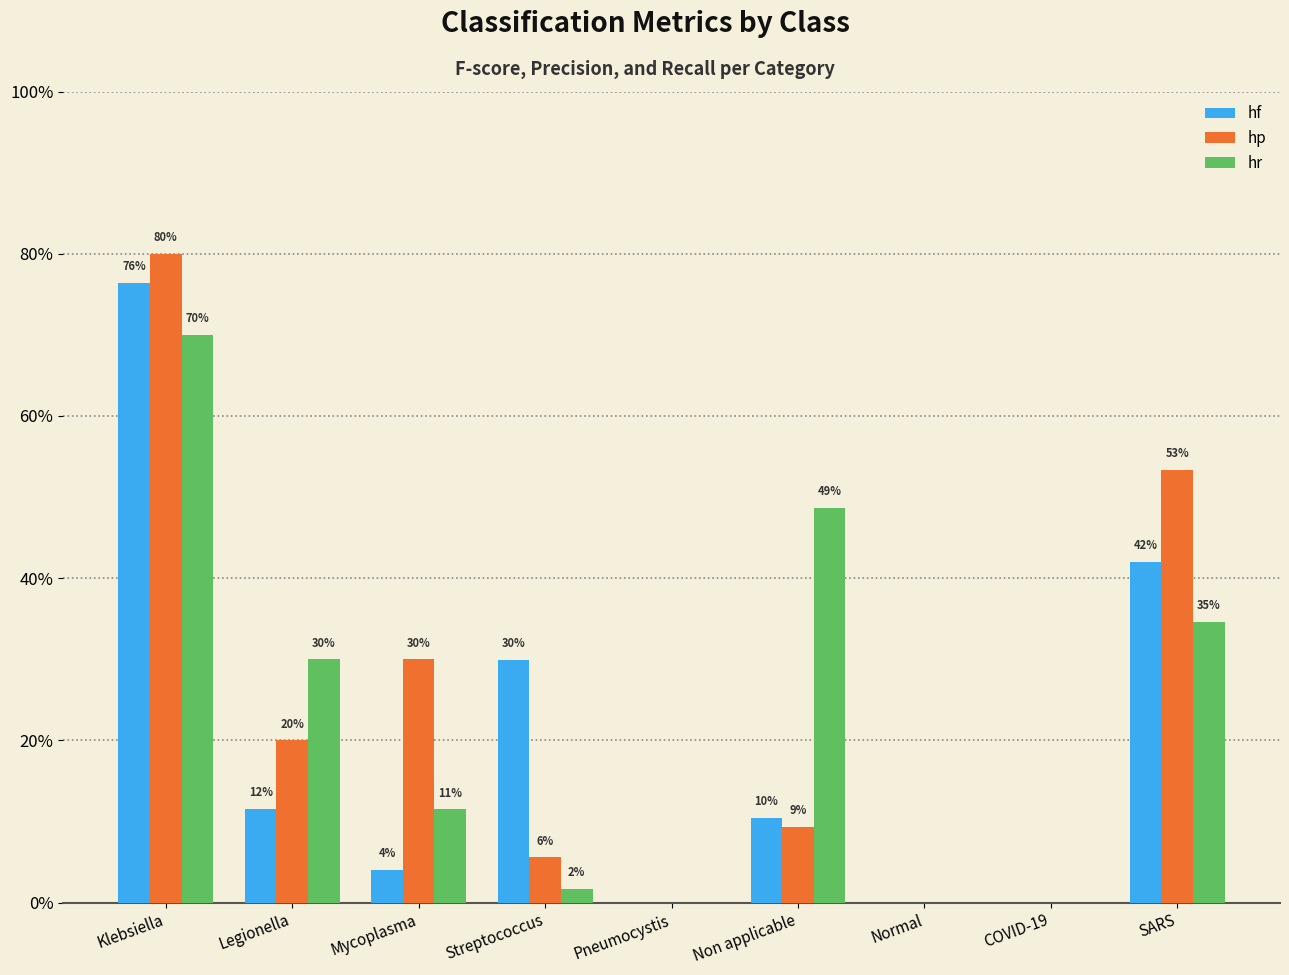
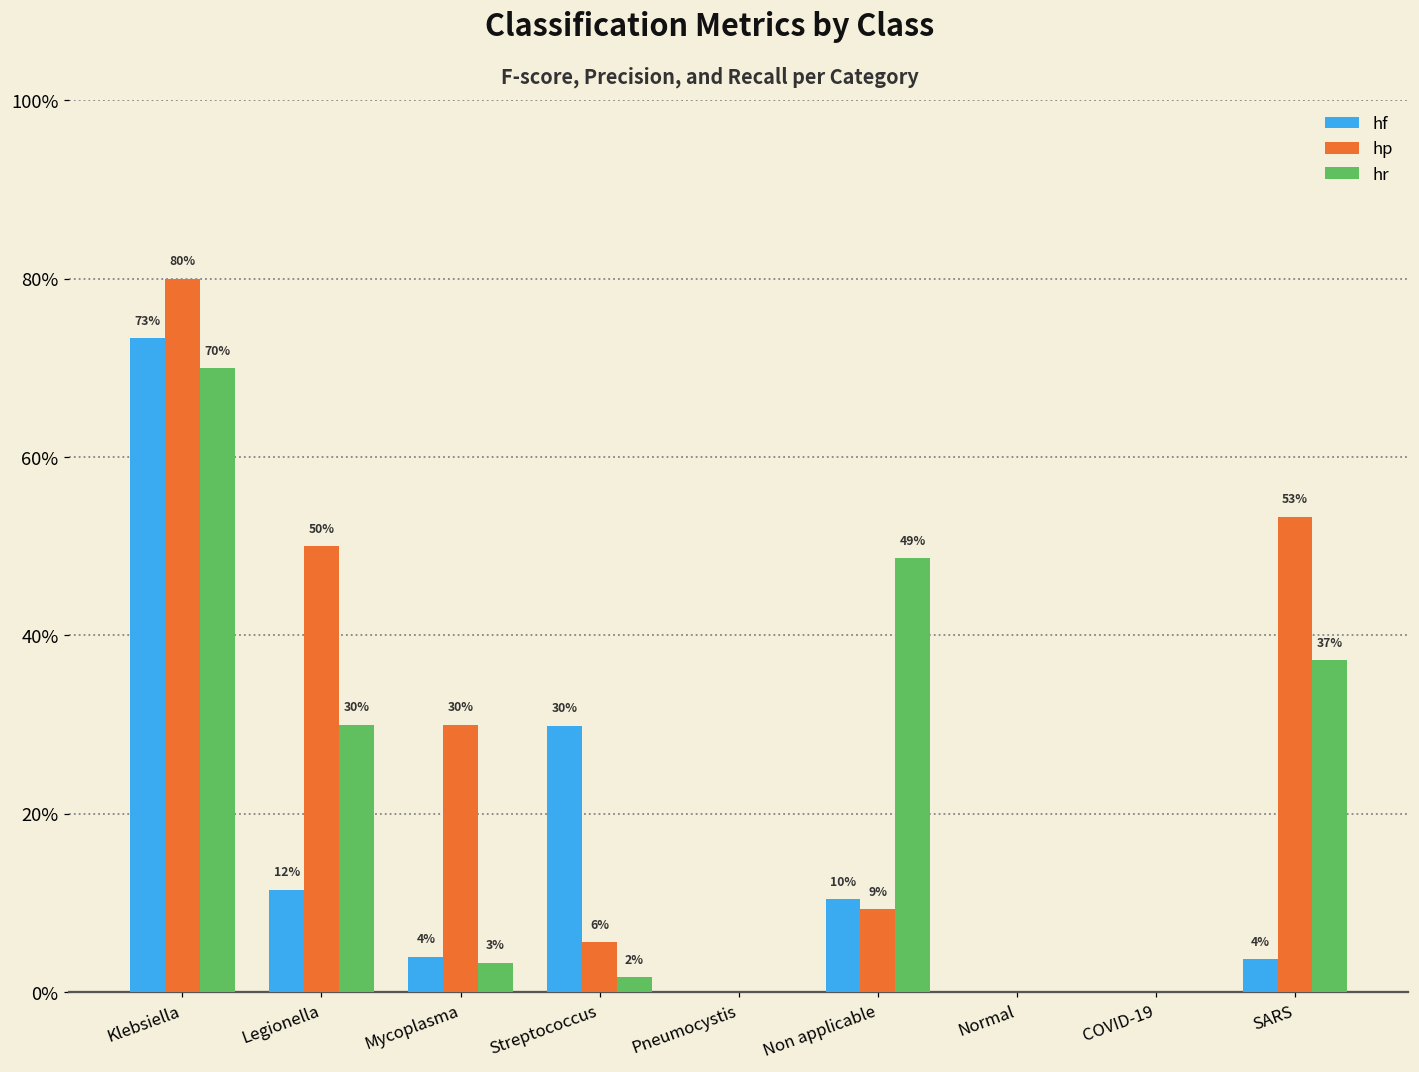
  {
    "hf": {
-     "Klebsiella": "76%",
+     "Klebsiella": "73%",
      "Legionella": "12%",
      "Mycoplasma": "4%",
      "Streptococcus": "30%",
      "Non applicable": "10%",
-     "SARS": "42%"
+     "SARS": "4%"
    },
    "hp": {
      "Klebsiella": "80%",
-     "Legionella": "20%",
+     "Legionella": "50%",
      "Mycoplasma": "30%",
      "Streptococcus": "6%",
      "Non applicable": "9%",
      "SARS": "53%"
    },
    "hr": {
      "Klebsiella": "70%",
      "Legionella": "30%",
-     "Mycoplasma": "11%",
+     "Mycoplasma": "3%",
      "Streptococcus": "2%",
      "Non applicable": "49%",
-     "SARS": "35%"
+     "SARS": "37%"
    }
  }
